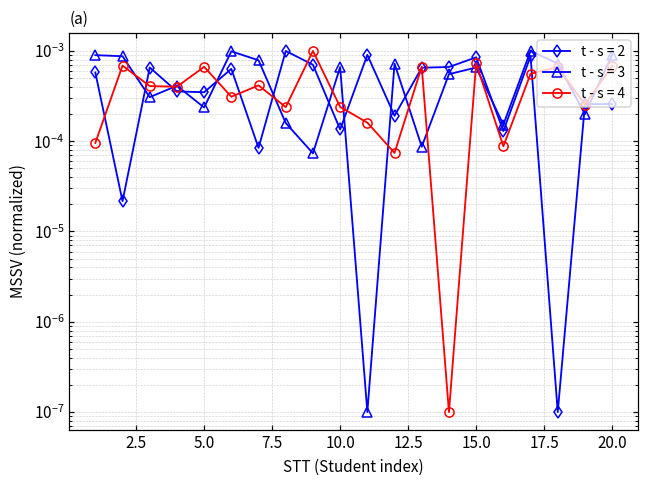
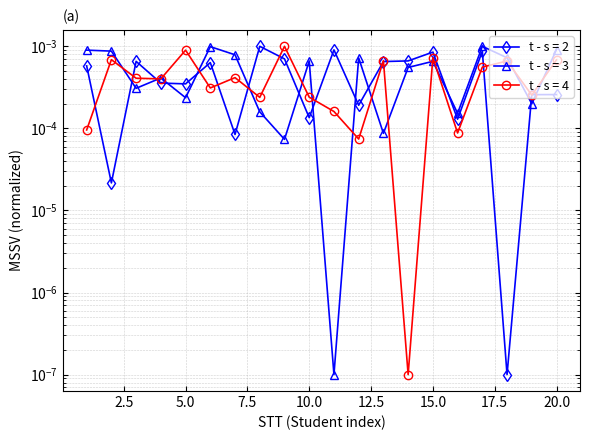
  {
    "t - s = 4": {
-     "5.0": 0.0007,
+     "5.0": 0.0009,
      "10.0": 0.00024,
      "15.0": 0.0007
    }
  }
